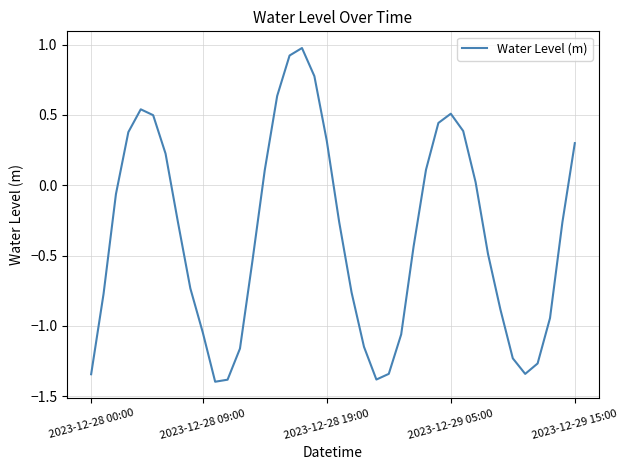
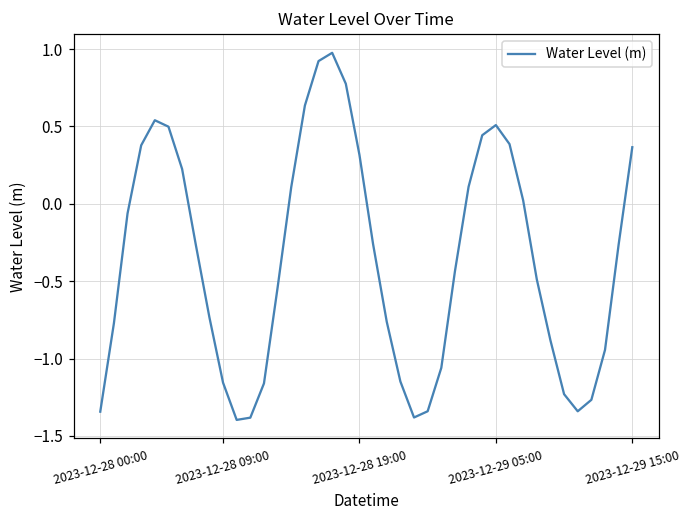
  {
    "2023-12-28 00:00": -1.34,
-   "2023-12-28 09:00": -1.05,
+   "2023-12-28 09:00": -1.16,
    "2023-12-28 19:00": 0.32,
    "2023-12-29 05:00": 0.51,
-   "2023-12-29 15:00": 0.30
+   "2023-12-29 15:00": 0.37
  }
